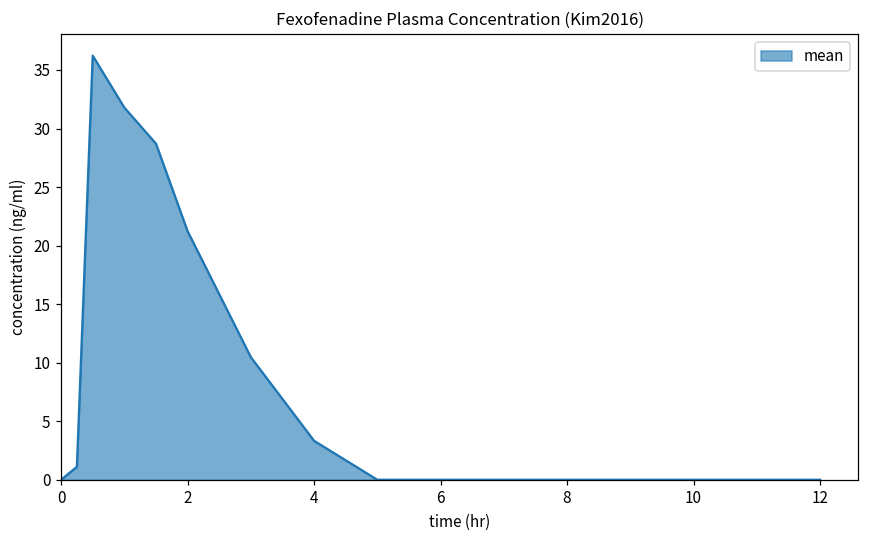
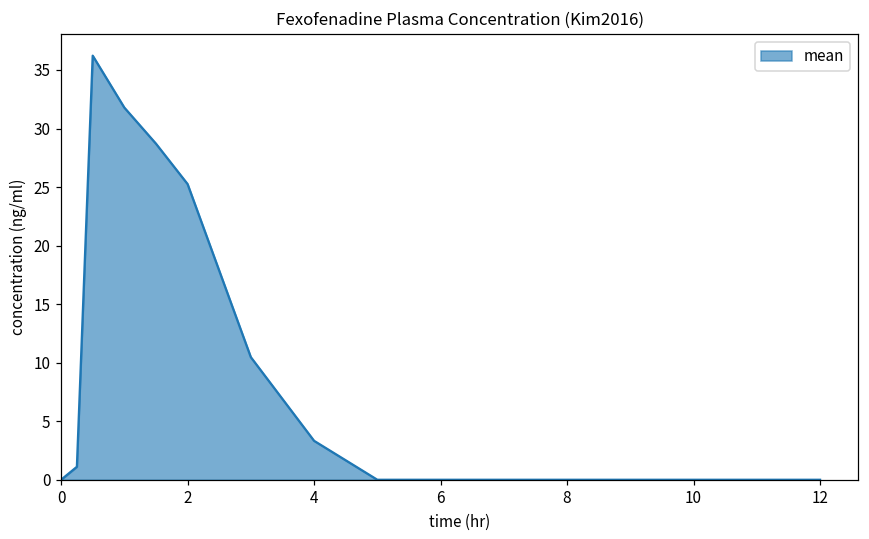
  {
    "0": 0.0,
-   "2": 21.2,
+   "2": 25.3,
    "4": 3.3,
    "6": 0.0,
    "8": 0.0,
    "10": 0.0,
    "12": 0.0
  }
